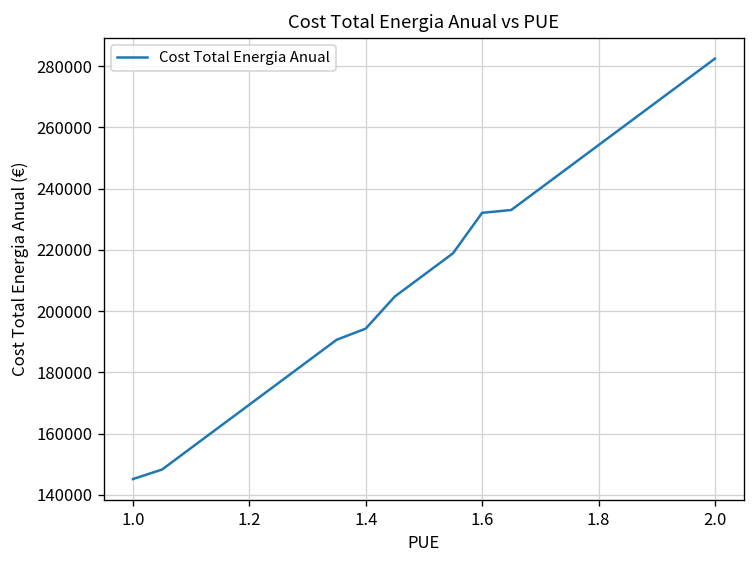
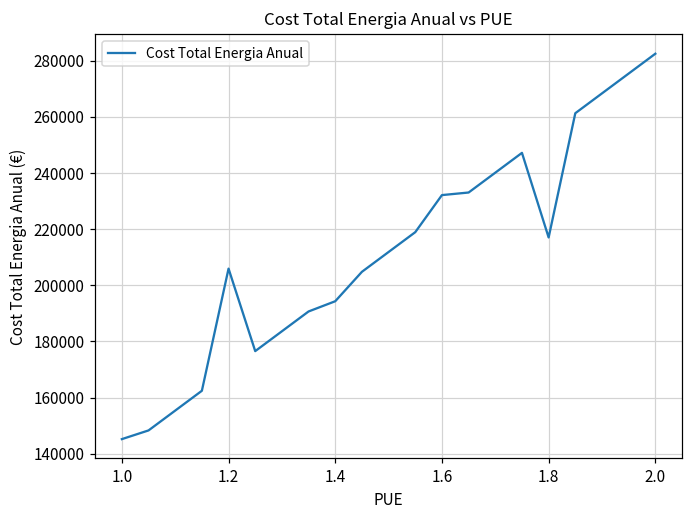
  {
    "1.0": 145000,
-   "1.2": 169000,
+   "1.2": 206000,
    "1.4": 194000,
    "1.6": 232000,
-   "1.8": 254000,
+   "1.8": 217000,
    "2.0": 282000
  }
